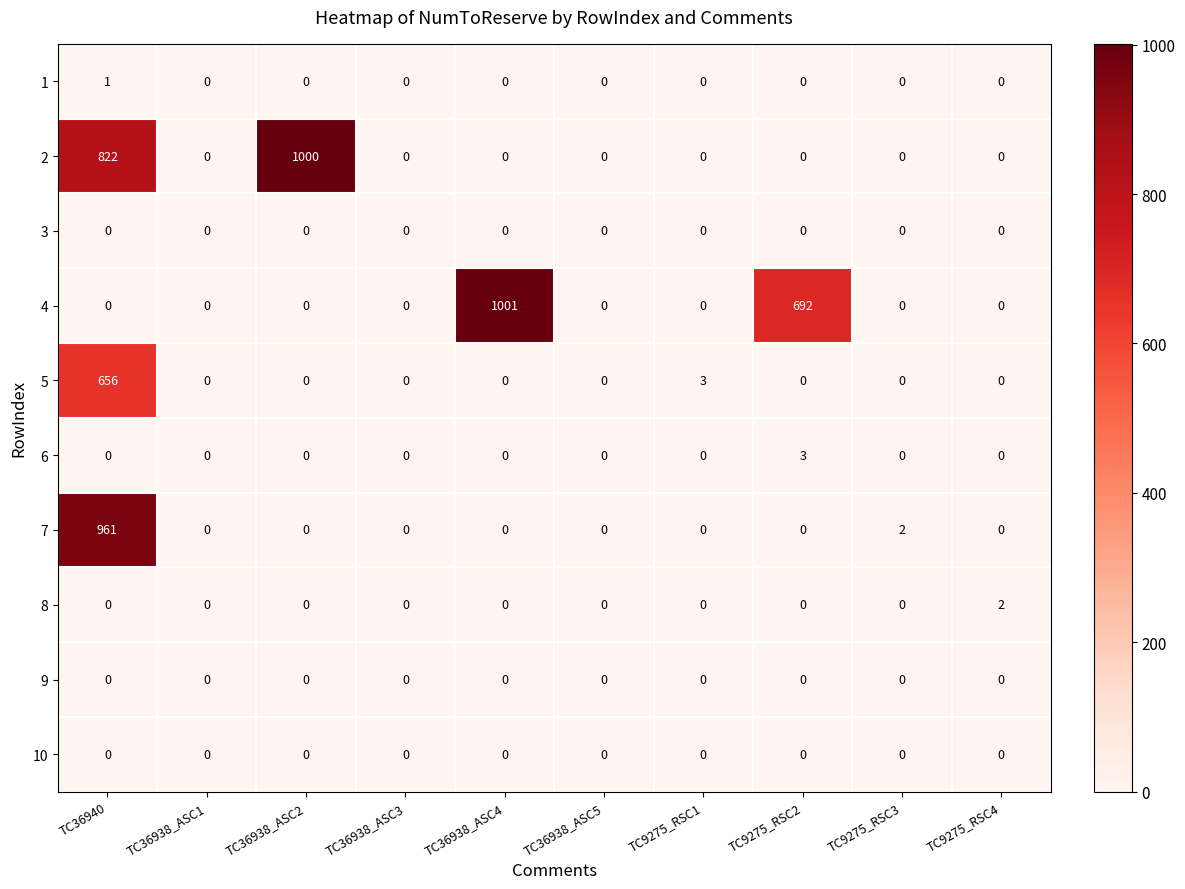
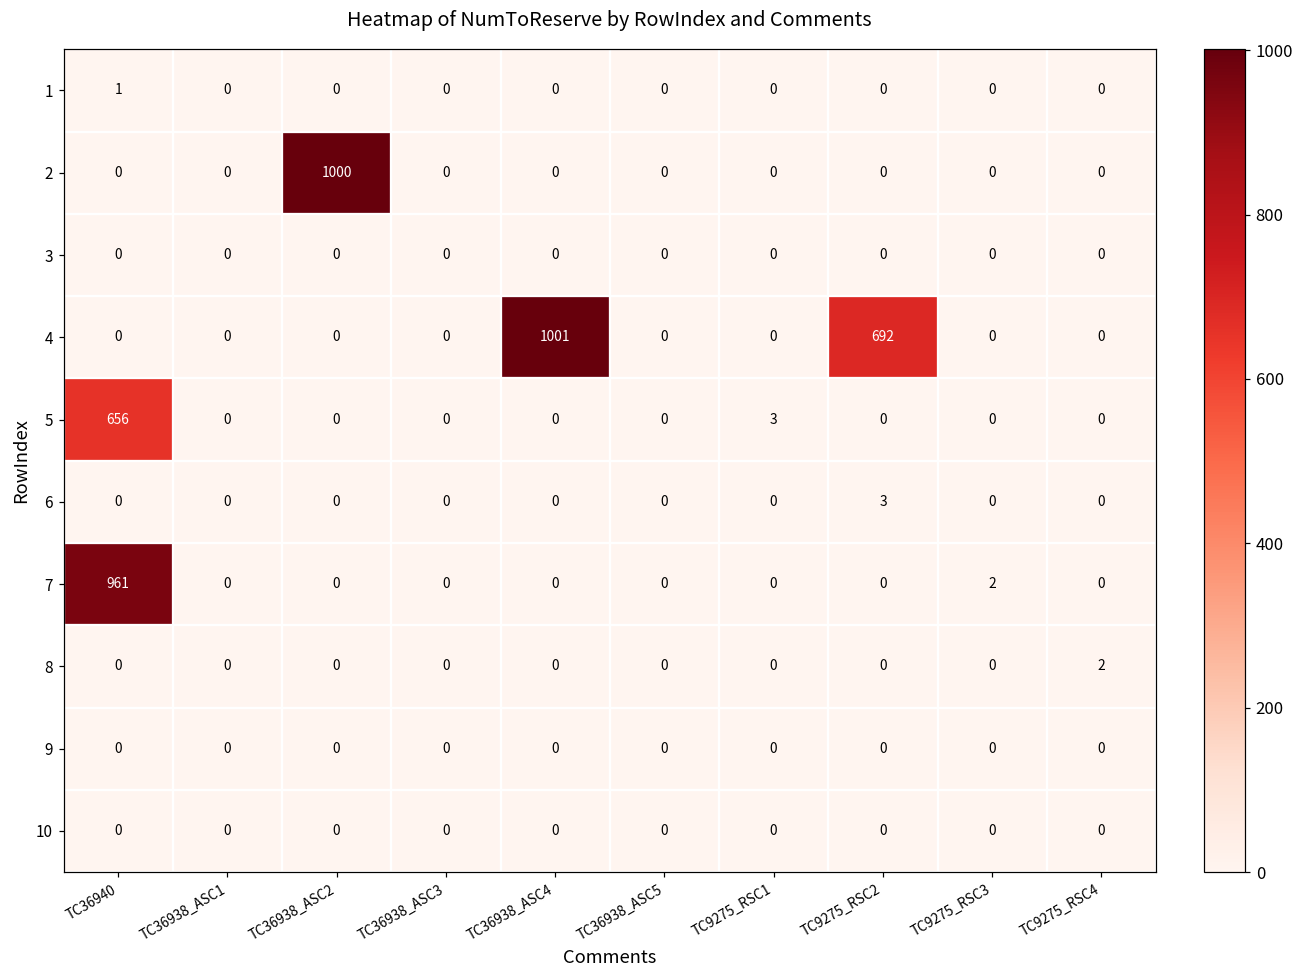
  {
    "1": {
      "TC36940": 1,
      "TC36938_ASC1": 0,
      "TC36938_ASC2": 0,
      "TC36938_ASC3": 0,
      "TC36938_ASC4": 0,
      "TC36938_ASC5": 0,
      "TC9275_RSC1": 0,
      "TC9275_RSC2": 0,
      "TC9275_RSC3": 0,
      "TC9275_RSC4": 0
    },
    "2": {
-     "TC36940": 822,
+     "TC36940": 0,
      "TC36938_ASC1": 0,
      "TC36938_ASC2": 1000,
      "TC36938_ASC3": 0,
      "TC36938_ASC4": 0,
      "TC36938_ASC5": 0,
      "TC9275_RSC1": 0,
      "TC9275_RSC2": 0,
      "TC9275_RSC3": 0,
      "TC9275_RSC4": 0
    },
    "3": {
      "TC36940": 0,
      "TC36938_ASC1": 0,
      "TC36938_ASC2": 0,
      "TC36938_ASC3": 0,
      "TC36938_ASC4": 0,
      "TC36938_ASC5": 0,
      "TC9275_RSC1": 0,
      "TC9275_RSC2": 0,
      "TC9275_RSC3": 0,
      "TC9275_RSC4": 0
    },
    "4": {
      "TC36940": 0,
      "TC36938_ASC1": 0,
      "TC36938_ASC2": 0,
      "TC36938_ASC3": 0,
      "TC36938_ASC4": 1001,
      "TC36938_ASC5": 0,
      "TC9275_RSC1": 0,
      "TC9275_RSC2": 692,
      "TC9275_RSC3": 0,
      "TC9275_RSC4": 0
    },
    "5": {
      "TC36940": 656,
      "TC36938_ASC1": 0,
      "TC36938_ASC2": 0,
      "TC36938_ASC3": 0,
      "TC36938_ASC4": 0,
      "TC36938_ASC5": 0,
      "TC9275_RSC1": 3,
      "TC9275_RSC2": 0,
      "TC9275_RSC3": 0,
      "TC9275_RSC4": 0
    },
    "6": {
      "TC36940": 0,
      "TC36938_ASC1": 0,
      "TC36938_ASC2": 0,
      "TC36938_ASC3": 0,
      "TC36938_ASC4": 0,
      "TC36938_ASC5": 0,
      "TC9275_RSC1": 0,
      "TC9275_RSC2": 3,
      "TC9275_RSC3": 0,
      "TC9275_RSC4": 0
    },
    "7": {
      "TC36940": 961,
      "TC36938_ASC1": 0,
      "TC36938_ASC2": 0,
      "TC36938_ASC3": 0,
      "TC36938_ASC4": 0,
      "TC36938_ASC5": 0,
      "TC9275_RSC1": 0,
      "TC9275_RSC2": 0,
      "TC9275_RSC3": 2,
      "TC9275_RSC4": 0
    },
    "8": {
      "TC36940": 0,
      "TC36938_ASC1": 0,
      "TC36938_ASC2": 0,
      "TC36938_ASC3": 0,
      "TC36938_ASC4": 0,
      "TC36938_ASC5": 0,
      "TC9275_RSC1": 0,
      "TC9275_RSC2": 0,
      "TC9275_RSC3": 0,
      "TC9275_RSC4": 2
    },
    "9": {
      "TC36940": 0,
      "TC36938_ASC1": 0,
      "TC36938_ASC2": 0,
      "TC36938_ASC3": 0,
      "TC36938_ASC4": 0,
      "TC36938_ASC5": 0,
      "TC9275_RSC1": 0,
      "TC9275_RSC2": 0,
      "TC9275_RSC3": 0,
      "TC9275_RSC4": 0
    },
    "10": {
      "TC36940": 0,
      "TC36938_ASC1": 0,
      "TC36938_ASC2": 0,
      "TC36938_ASC3": 0,
      "TC36938_ASC4": 0,
      "TC36938_ASC5": 0,
      "TC9275_RSC1": 0,
      "TC9275_RSC2": 0,
      "TC9275_RSC3": 0,
      "TC9275_RSC4": 0
    }
  }
